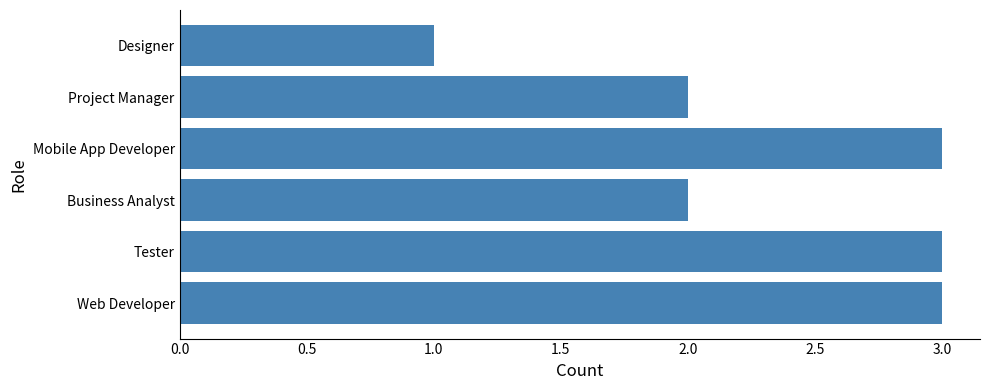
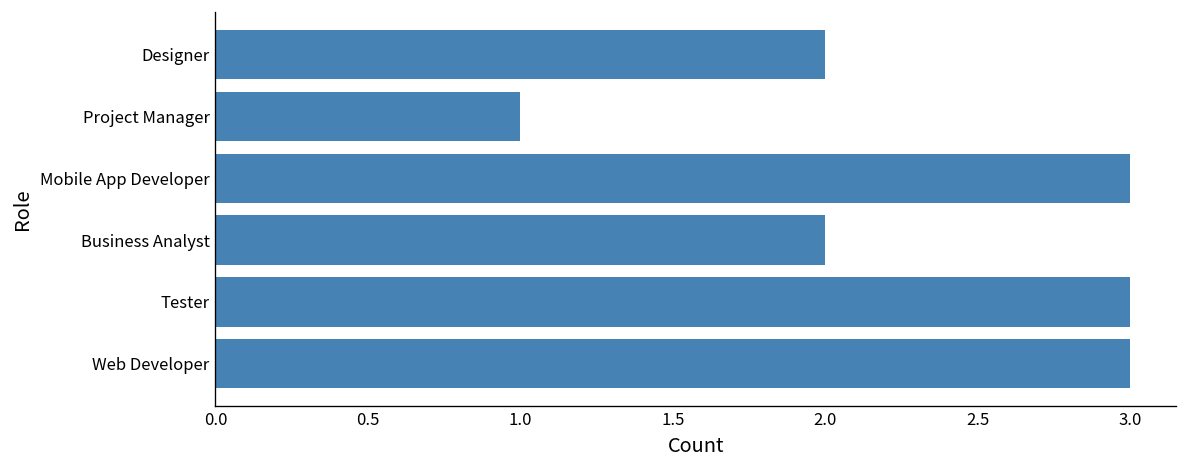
  {
-   "Designer": 1,
-   "Project Manager": 2,
+   "Designer": 2,
+   "Project Manager": 1,
    "Mobile App Developer": 3,
    "Business Analyst": 2,
    "Tester": 3,
    "Web Developer": 3
  }
